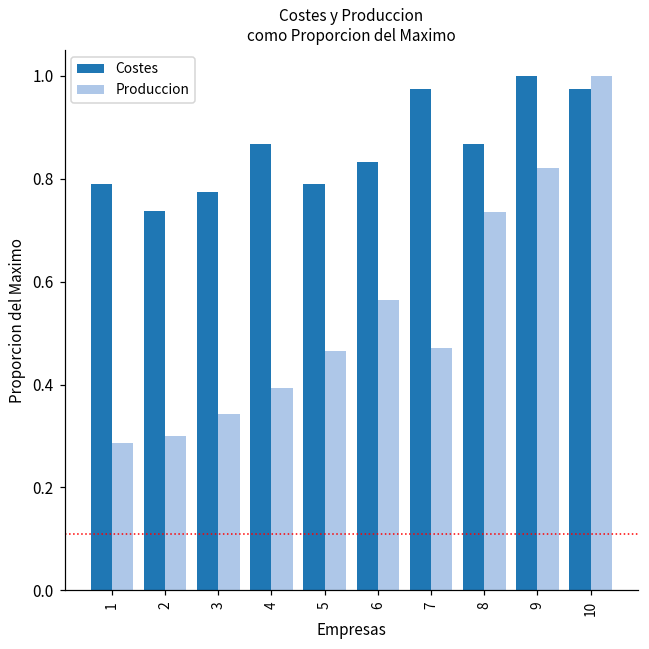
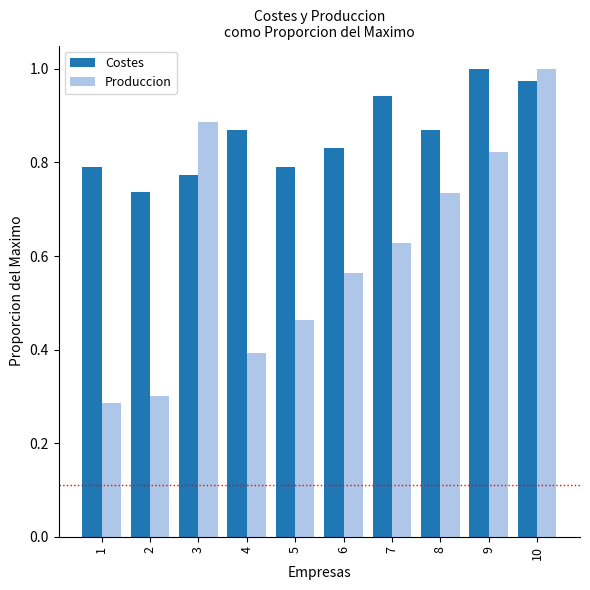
  {
    "Costes": {
      "1": 0.79,
      "2": 0.74,
      "3": 0.77,
      "4": 0.87,
      "5": 0.79,
      "6": 0.83,
-     "7": 0.97,
+     "7": 0.94,
      "8": 0.87,
      "9": 1.00,
      "10": 0.97
    },
    "Produccion": {
      "1": 0.29,
      "2": 0.30,
-     "3": 0.34,
+     "3": 0.89,
      "4": 0.39,
      "5": 0.46,
      "6": 0.56,
-     "7": 0.47,
+     "7": 0.63,
      "8": 0.74,
      "9": 0.82,
      "10": 1.00
    }
  }
